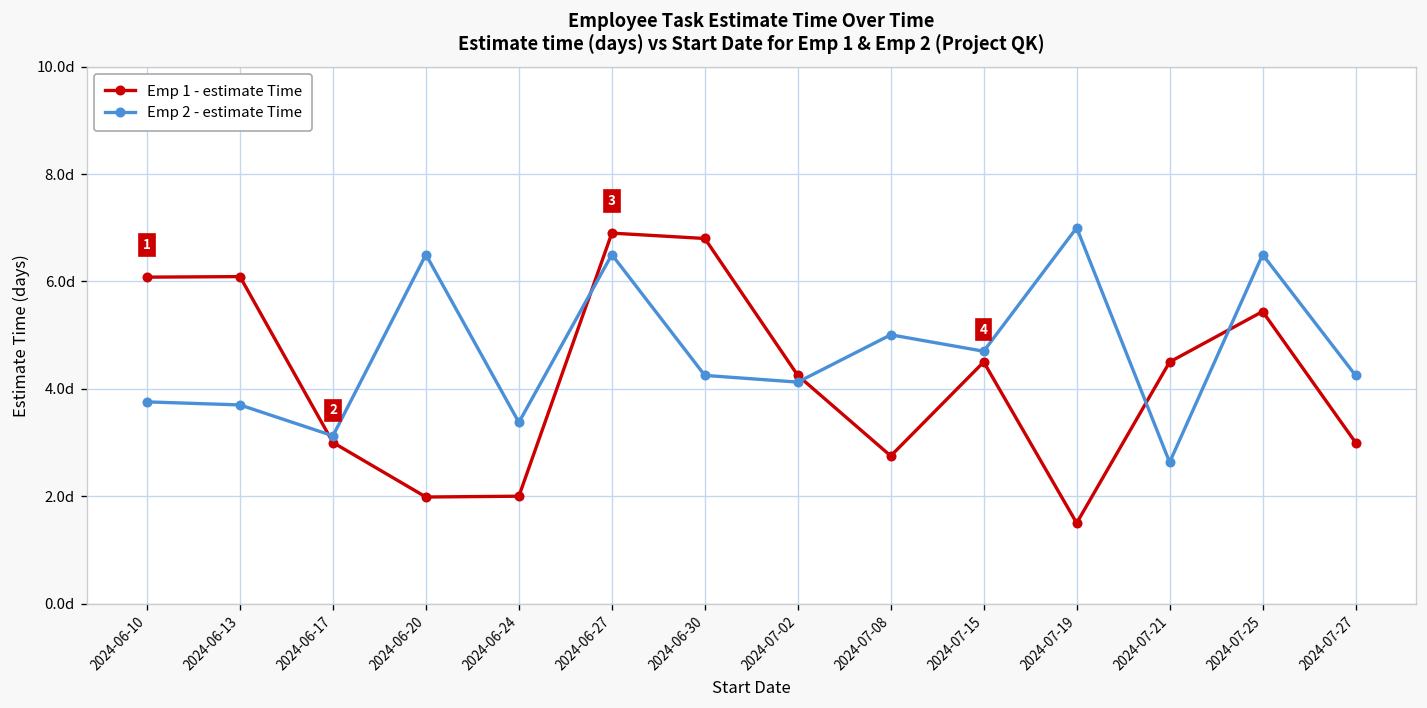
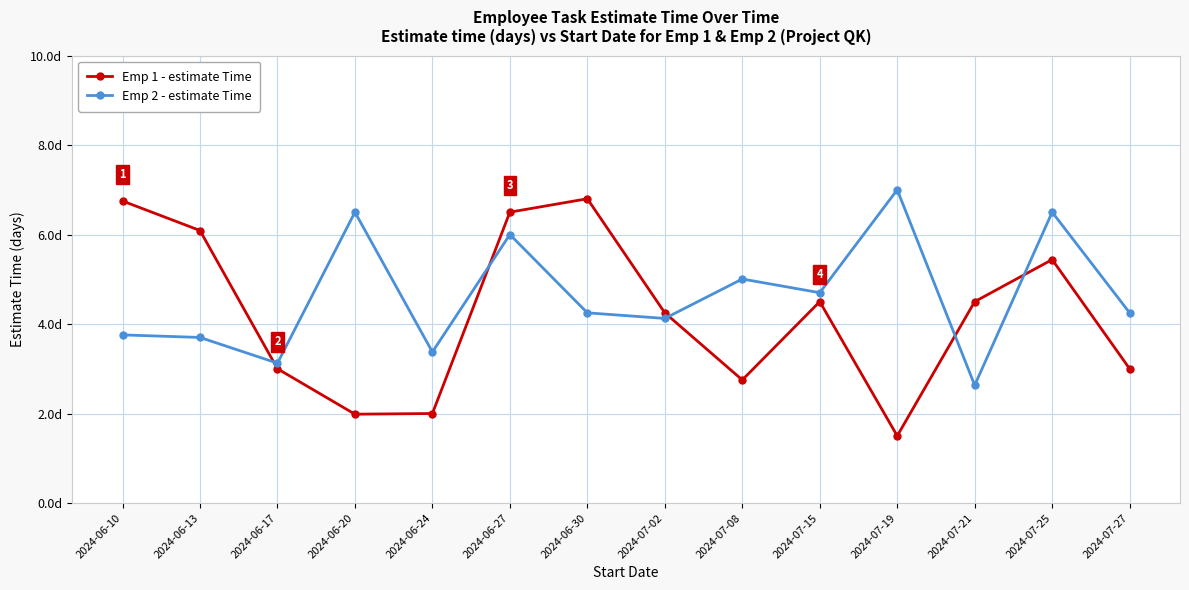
  {
    "Emp 1 - estimate Time": {
-     "2024-06-10": "6.1d",
+     "2024-06-10": "6.8d",
      "2024-06-13": "6.1d",
      "2024-06-17": "3.0d",
      "2024-06-20": "2.0d",
      "2024-06-24": "2.0d",
-     "2024-06-27": "6.9d",
+     "2024-06-27": "6.5d",
      "2024-06-30": "6.8d",
      "2024-07-02": "4.3d",
      "2024-07-08": "2.8d",
      "2024-07-19": "1.5d",
      "2024-07-21": "4.5d",
      "2024-07-25": "5.4d",
      "2024-07-27": "3.0d"
    },
    "Emp 2 - estimate Time": {
      "2024-06-10": "3.8d",
      "2024-06-13": "3.7d",
      "2024-06-20": "6.5d",
      "2024-06-24": "3.4d",
-     "2024-06-27": "6.5d",
+     "2024-06-27": "6.0d",
      "2024-06-30": "4.3d",
      "2024-07-02": "4.1d",
      "2024-07-08": "5.0d",
      "2024-07-19": "7.0d",
      "2024-07-21": "2.6d",
      "2024-07-25": "6.5d",
      "2024-07-27": "4.3d"
    }
  }
